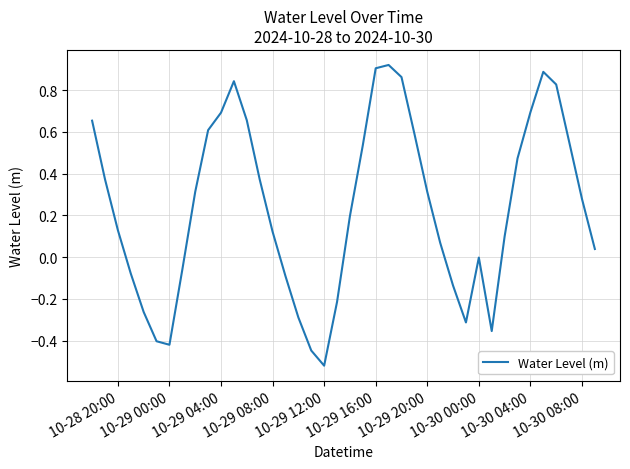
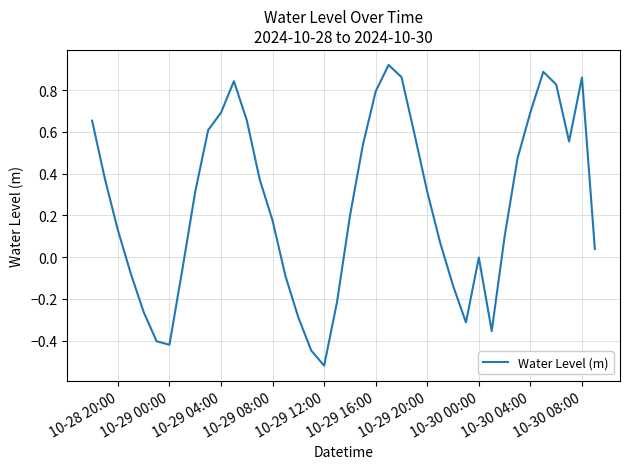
  {
    "10-28 20:00": 0.13,
    "10-29 00:00": -0.42,
    "10-29 04:00": 0.69,
-   "10-29 08:00": 0.12,
+   "10-29 08:00": 0.17,
    "10-29 12:00": -0.52,
-   "10-29 16:00": 0.91,
+   "10-29 16:00": 0.79,
    "10-29 20:00": 0.31,
    "10-30 00:00": 0.00,
    "10-30 04:00": 0.69,
-   "10-30 08:00": 0.28
+   "10-30 08:00": 0.86
  }
